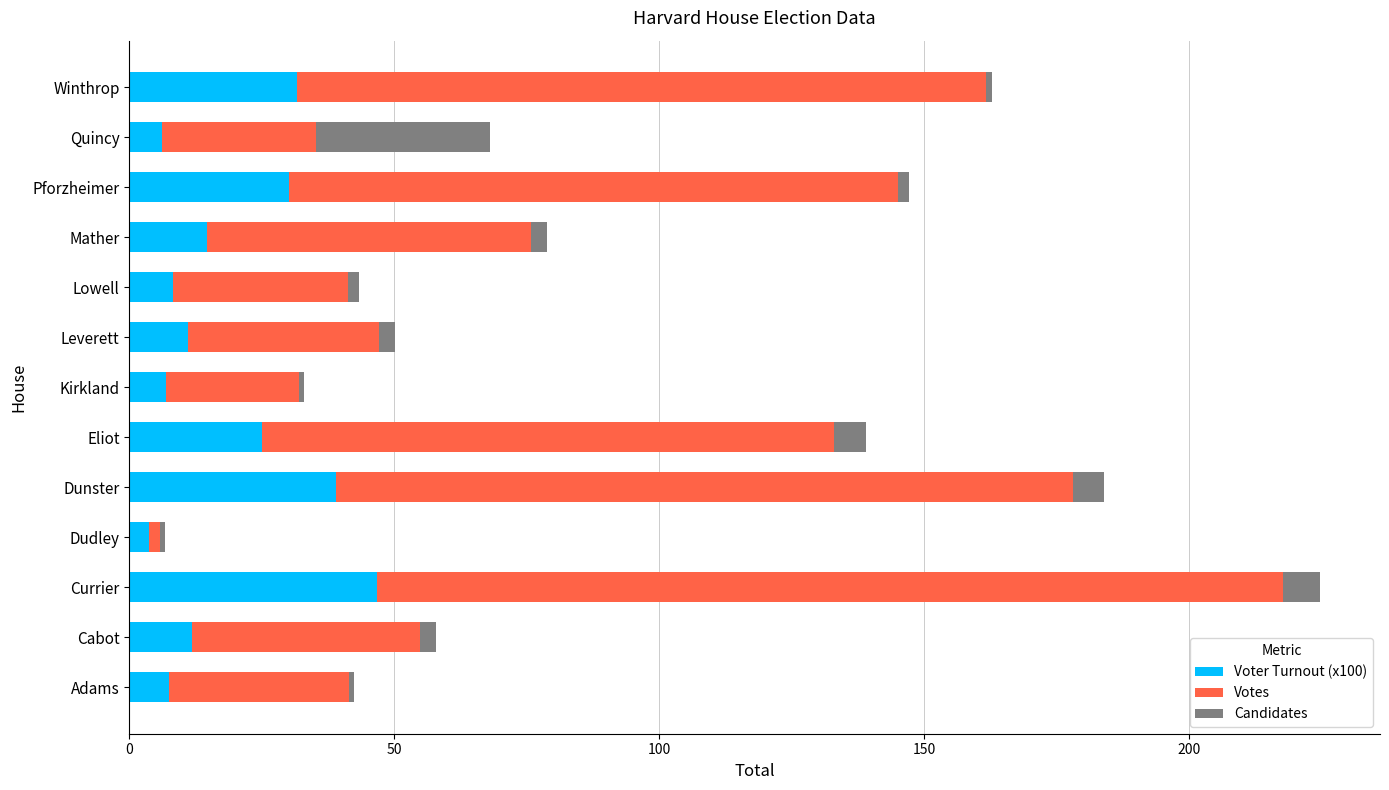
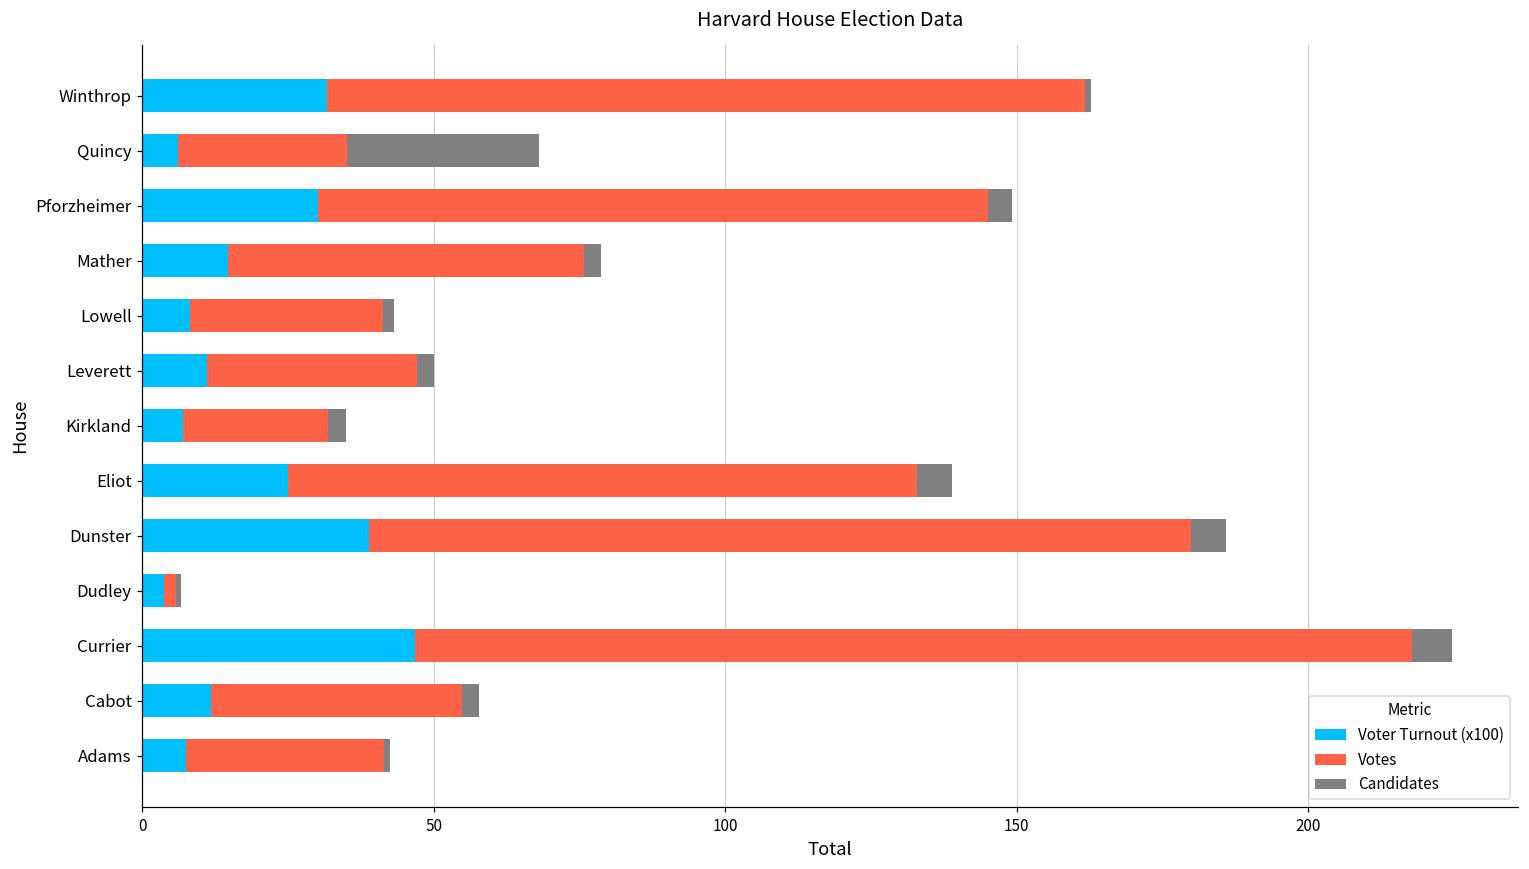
  {
    "Voter Turnout (x100)": {
      "Winthrop": 32,
      "Quincy": 6,
      "Pforzheimer": 30,
      "Mather": 15,
      "Lowell": 8,
      "Leverett": 11,
      "Kirkland": 7,
      "Eliot": 25,
      "Dunster": 39,
      "Dudley": 4,
      "Currier": 47,
      "Cabot": 12,
      "Adams": 7
    },
    "Votes": {
      "Winthrop": 130,
      "Quincy": 29,
      "Pforzheimer": 115,
      "Mather": 61,
      "Lowell": 33,
      "Leverett": 36,
      "Kirkland": 25,
      "Eliot": 108,
-     "Dunster": 139,
+     "Dunster": 141,
      "Dudley": 2,
      "Currier": 171,
      "Cabot": 43,
      "Adams": 34
    },
    "Candidates": {
      "Winthrop": 1,
      "Quincy": 33,
-     "Pforzheimer": 2,
+     "Pforzheimer": 4,
      "Mather": 3,
      "Lowell": 2,
      "Leverett": 3,
-     "Kirkland": 1,
+     "Kirkland": 3,
      "Eliot": 6,
      "Dunster": 6,
      "Dudley": 1,
      "Currier": 7,
      "Cabot": 3,
      "Adams": 1
    }
  }
